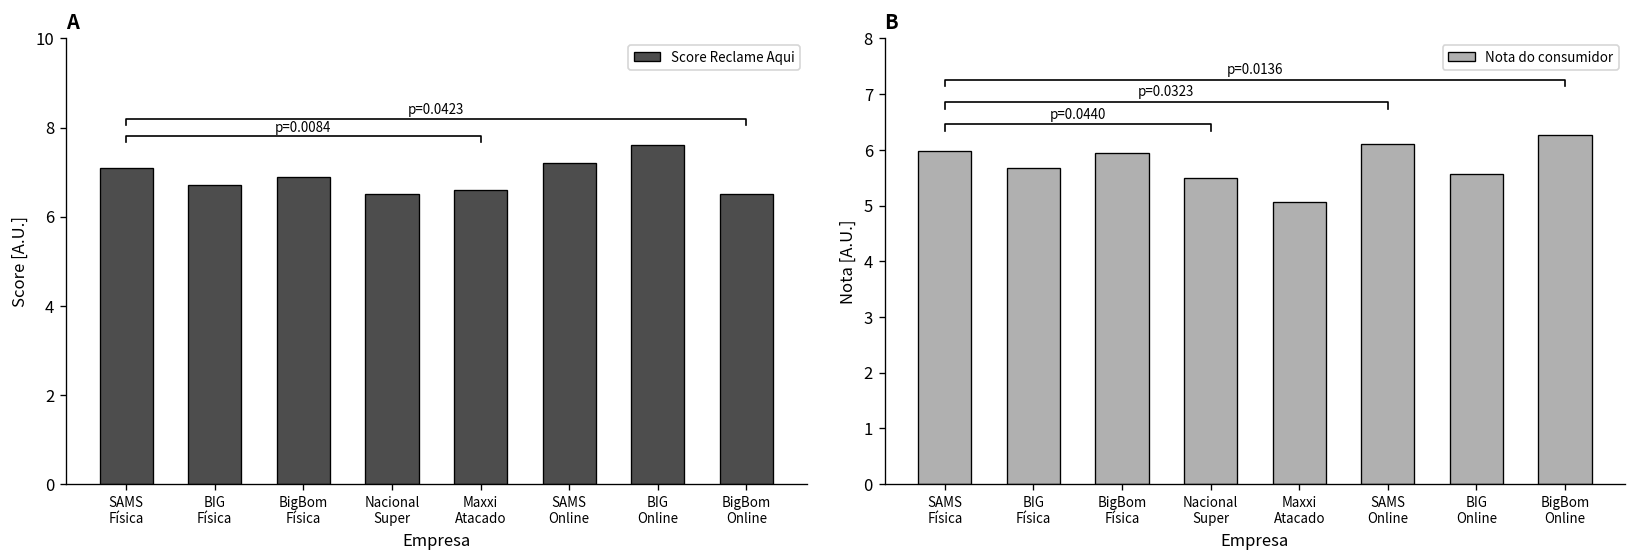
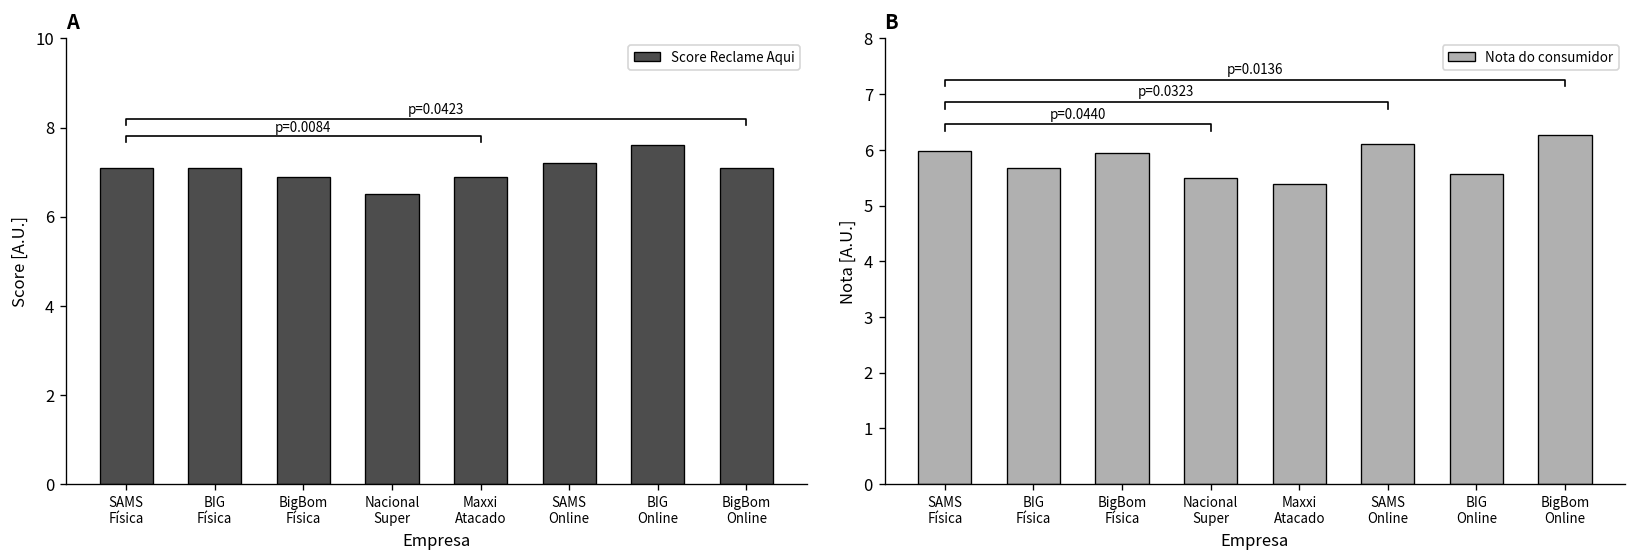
  {
    "A": {
      "Score Reclame Aqui": {
        "SAMS Física": 7.1,
-       "BIG Física": 6.7,
+       "BIG Física": 7.1,
        "BigBom Física": 6.9,
        "Nacional Super": 6.5,
-       "Maxxi Atacado": 6.6,
+       "Maxxi Atacado": 6.9,
        "SAMS Online": 7.2,
        "BIG Online": 7.6,
-       "BigBom Online": 6.5
+       "BigBom Online": 7.1
      }
    },
    "B": {
      "Nota do consumidor": {
        "SAMS Física": 6.0,
        "BIG Física": 5.7,
        "BigBom Física": 6.0,
        "Nacional Super": 5.5,
-       "Maxxi Atacado": 5.1,
+       "Maxxi Atacado": 5.4,
        "SAMS Online": 6.1,
        "BIG Online": 5.6,
        "BigBom Online": 6.3
      }
    }
  }
